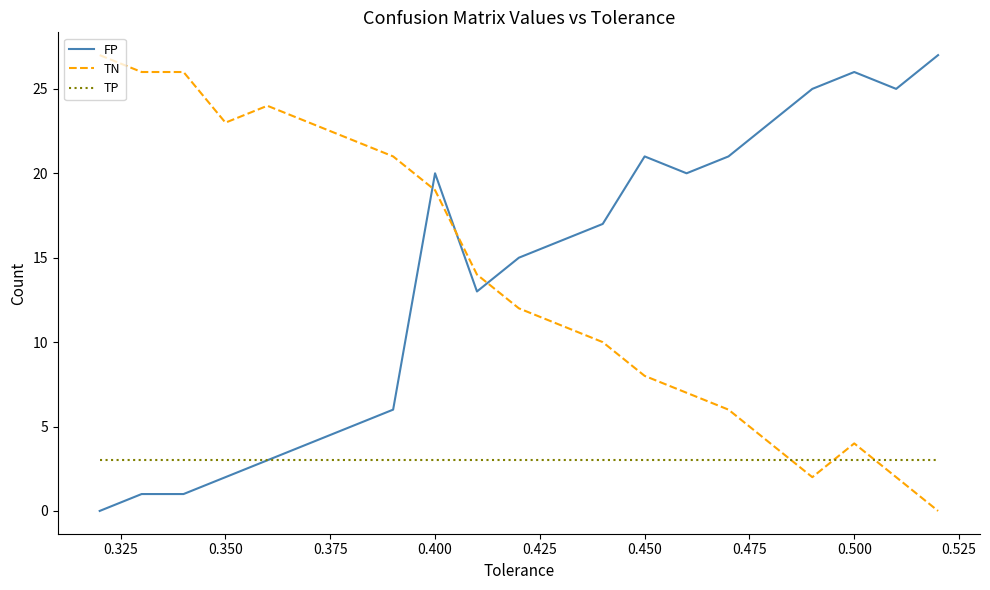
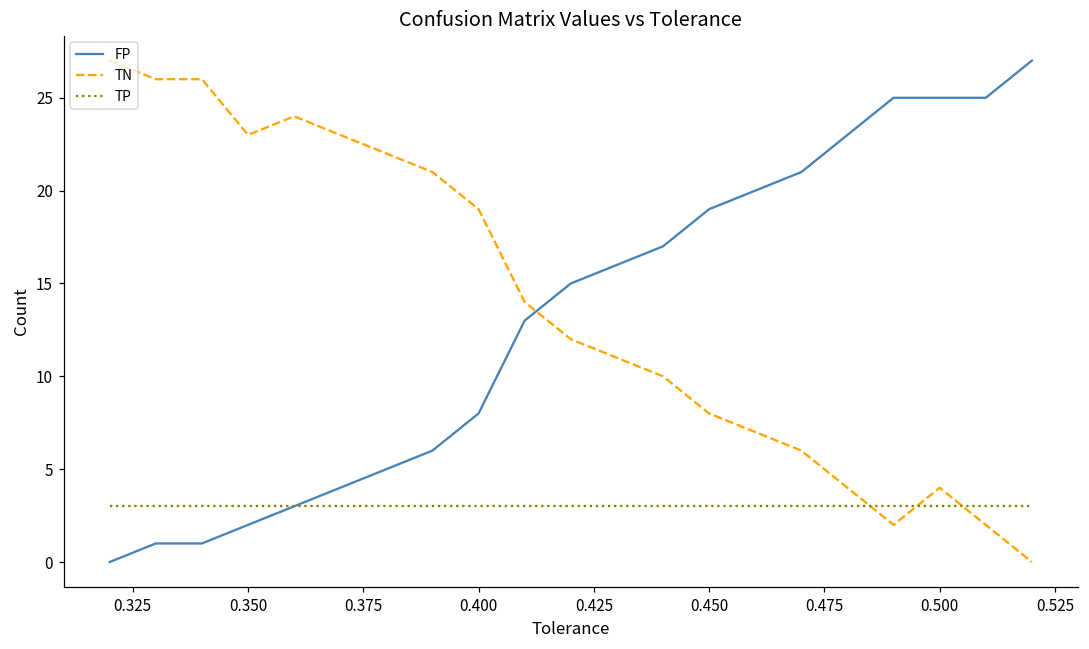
  {
    "FP": {
      "0.350": 2,
-     "0.400": 20,
-     "0.450": 21,
-     "0.500": 26
+     "0.400": 8,
+     "0.450": 19,
+     "0.500": 25
    },
    "TN": {
      "0.350": 23,
      "0.400": 19,
      "0.450": 8,
      "0.500": 4
    },
    "TP": {
      "0.350": 3,
      "0.400": 3,
      "0.450": 3,
      "0.500": 3
    }
  }
